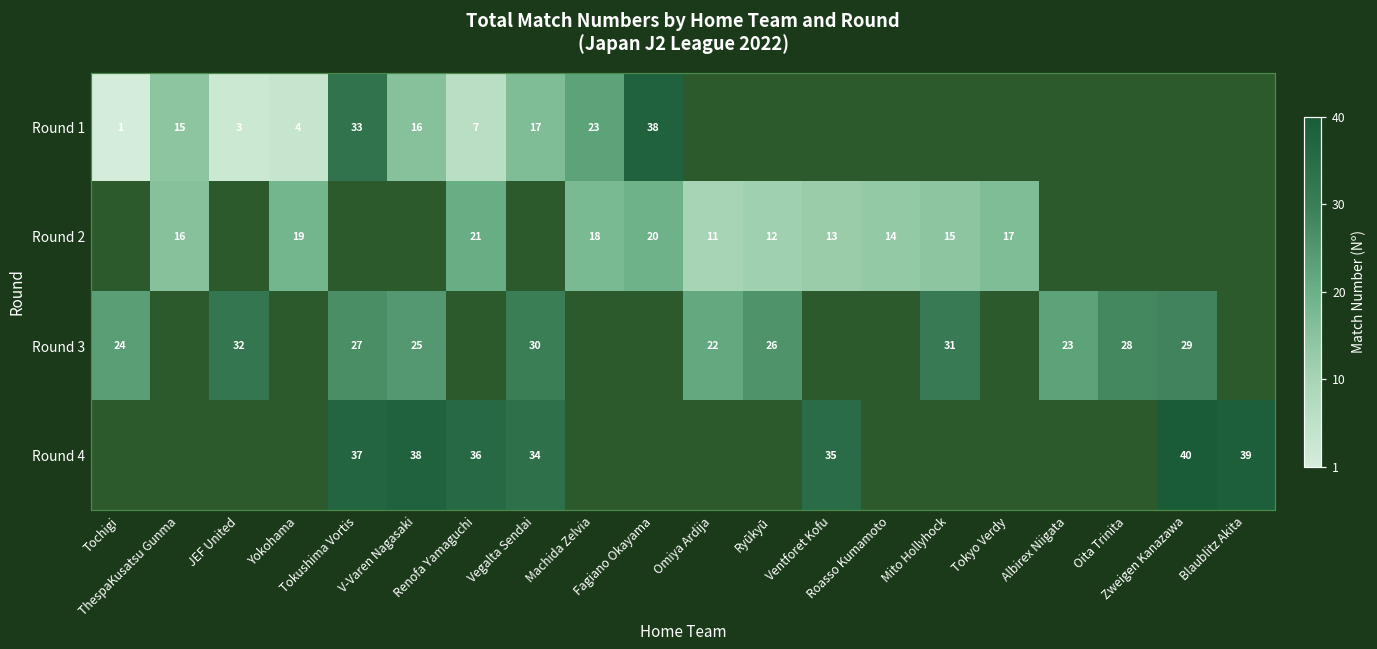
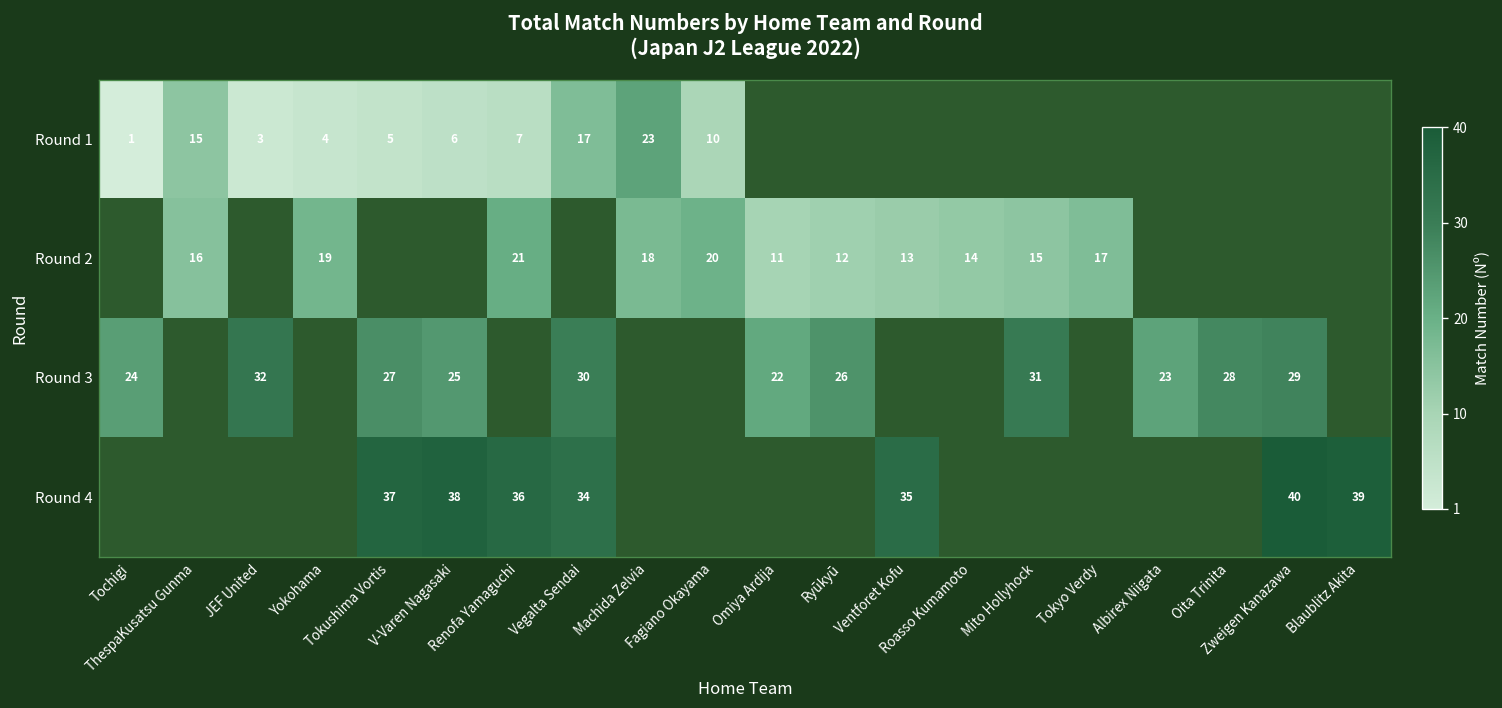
  {
    "Round 1": {
      "ThespaKusatsu Gunma": 15,
      "JEF United": 3,
      "Yokohama": 4,
-     "Tokushima Vortis": 33,
-     "V-Varen Nagasaki": 16,
+     "Tokushima Vortis": 5,
+     "V-Varen Nagasaki": 6,
      "Renofa Yamaguchi": 7,
      "Vegalta Sendai": 17,
      "Machida Zelvia": 23,
-     "Fagiano Okayama": 38
+     "Fagiano Okayama": 10
    },
    "Round 2": {
      "ThespaKusatsu Gunma": 16,
      "Yokohama": 19,
      "Renofa Yamaguchi": 21,
      "Machida Zelvia": 18,
      "Fagiano Okayama": 20,
      "Omiya Ardija": 11,
      "Ryūkyū": 12,
      "Ventforet Kofu": 13,
      "Roasso Kumamoto": 14,
      "Mito Hollyhock": 15,
      "Tokyo Verdy": 17
    },
    "Round 3": {
      "Tochigi": 24,
      "JEF United": 32,
      "Tokushima Vortis": 27,
      "V-Varen Nagasaki": 25,
      "Vegalta Sendai": 30,
      "Omiya Ardija": 22,
      "Ryūkyū": 26,
      "Mito Hollyhock": 31,
      "Albirex Niigata": 23,
      "Oita Trinita": 28,
      "Zweigen Kanazawa": 29
    },
    "Round 4": {
      "Tokushima Vortis": 37,
      "V-Varen Nagasaki": 38,
      "Renofa Yamaguchi": 36,
      "Vegalta Sendai": 34,
      "Ventforet Kofu": 35,
      "Zweigen Kanazawa": 40,
      "Blaublitz Akita": 39
    }
  }
